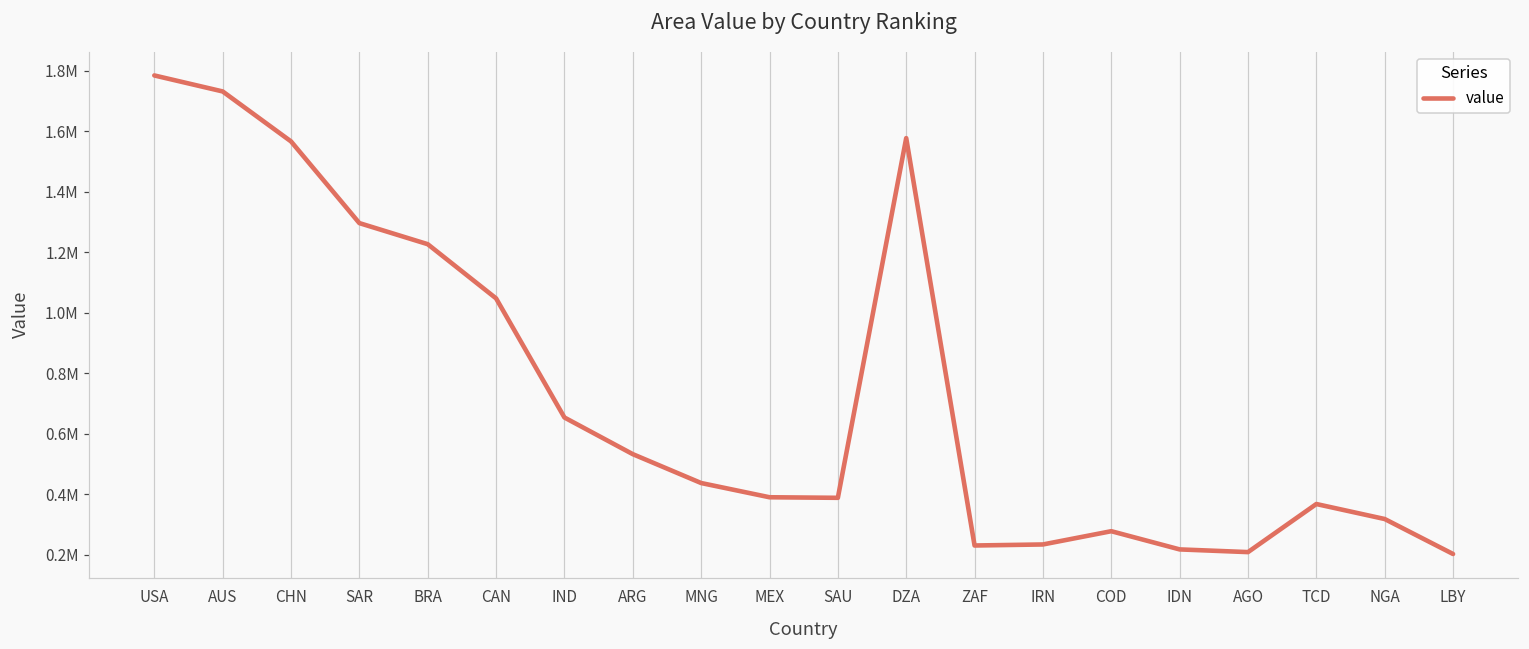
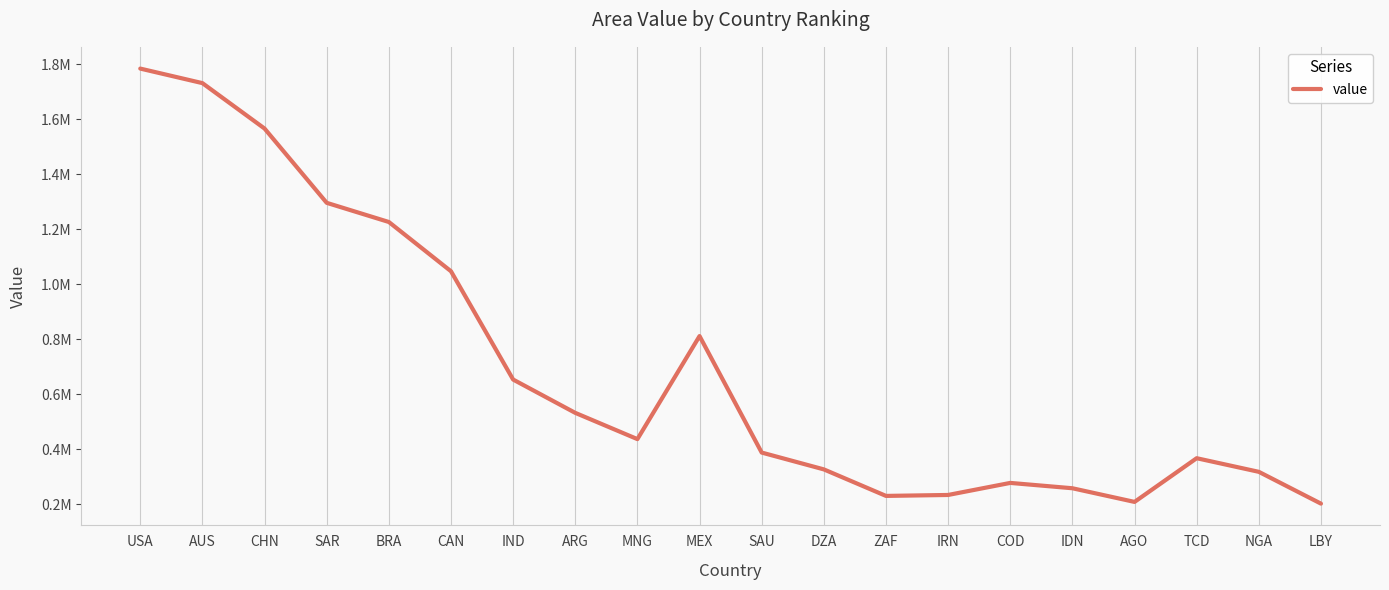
  {
    "USA": 1780000,
    "AUS": 1730000,
    "CHN": 1570000,
    "SAR": 1300000,
    "BRA": 1230000,
    "CAN": 1050000,
    "IND": 650000,
    "ARG": 530000,
    "MNG": 440000,
-   "MEX": 390000,
+   "MEX": 810000,
    "SAU": 390000,
-   "DZA": 1580000,
+   "DZA": 330000,
    "ZAF": 230000,
    "IRN": 230000,
    "COD": 280000,
-   "IDN": 220000,
+   "IDN": 260000,
    "AGO": 210000,
    "TCD": 370000,
    "NGA": 320000,
    "LBY": 200000
  }
